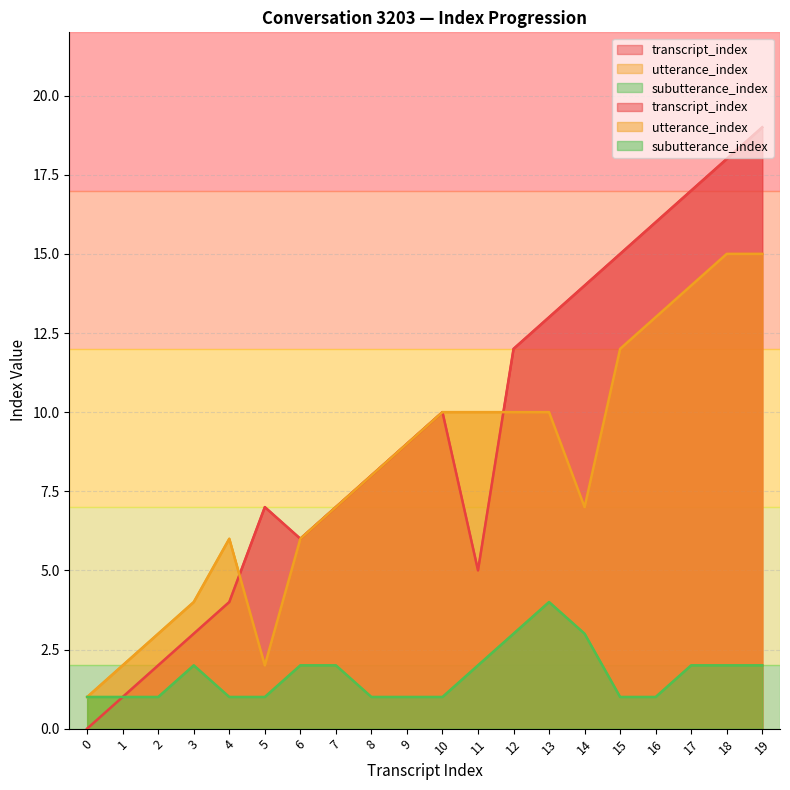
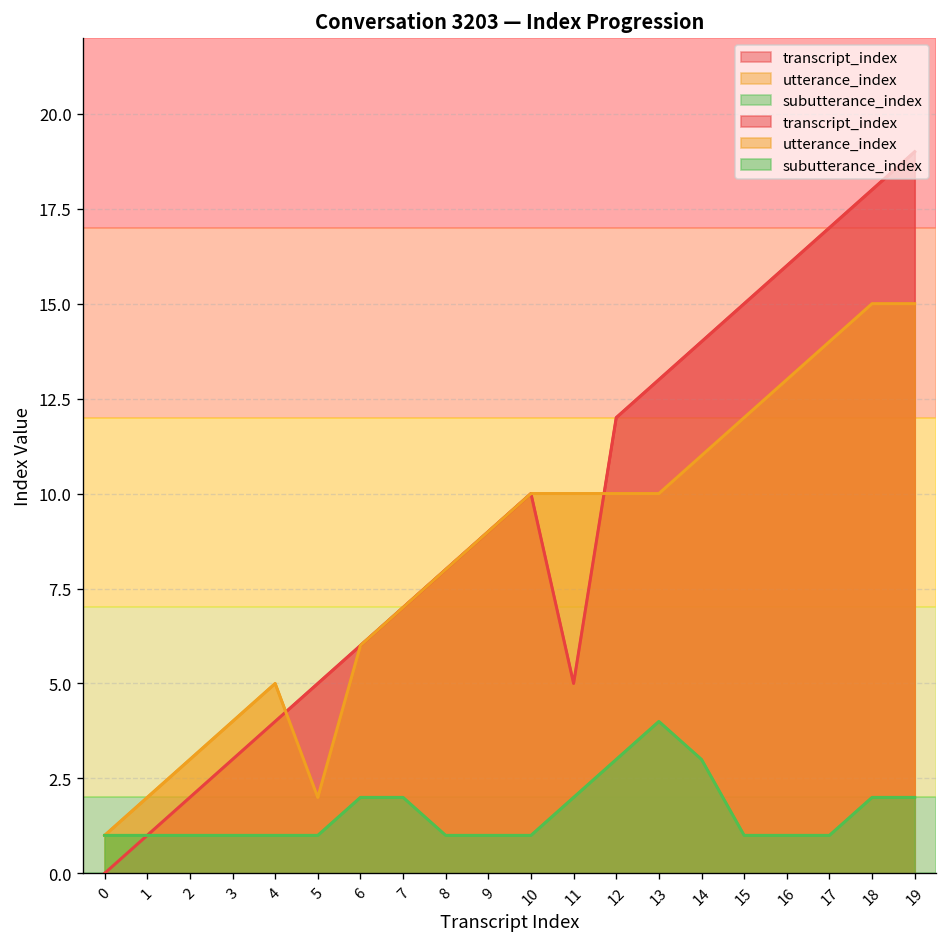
  {
    "transcript_index": {
      "0": 0,
      "2": 2,
      "3": 3,
      "4": 4,
-     "5": 7,
+     "5": 5,
      "11": 5,
      "12": 12,
      "13": 13,
      "14": 14,
      "15": 15,
      "16": 16,
      "17": 17,
      "18": 18
    },
    "utterance_index": {
      "1": 2,
      "2": 3,
      "3": 4,
-     "4": 6,
+     "4": 5,
      "5": 2,
      "11": 10,
      "12": 10,
      "13": 10,
-     "14": 7,
+     "14": 11,
      "15": 12,
      "16": 13,
      "17": 14,
      "18": 15,
      "19": 15
    },
    "subutterance_index": {
      "2": 1,
-     "3": 2,
+     "3": 1,
      "4": 1,
      "5": 1,
      "6": 2,
      "7": 2,
      "8": 1,
      "9": 1,
      "10": 1,
      "11": 2,
      "12": 3,
      "13": 4,
      "14": 3,
      "15": 1,
      "16": 1,
-     "17": 2,
+     "17": 1,
      "18": 2,
      "19": 2
    }
  }
